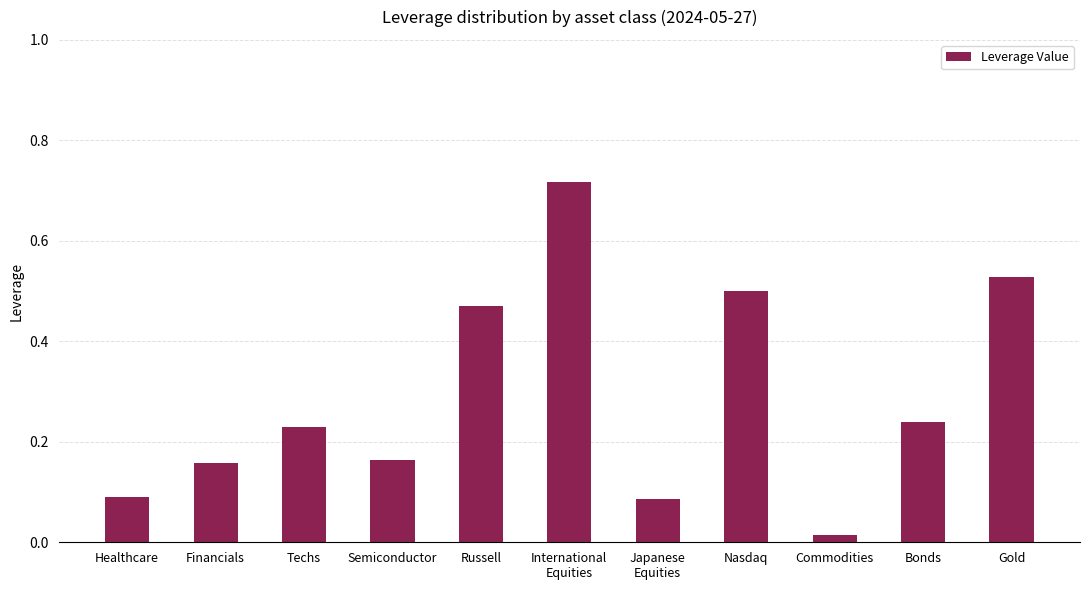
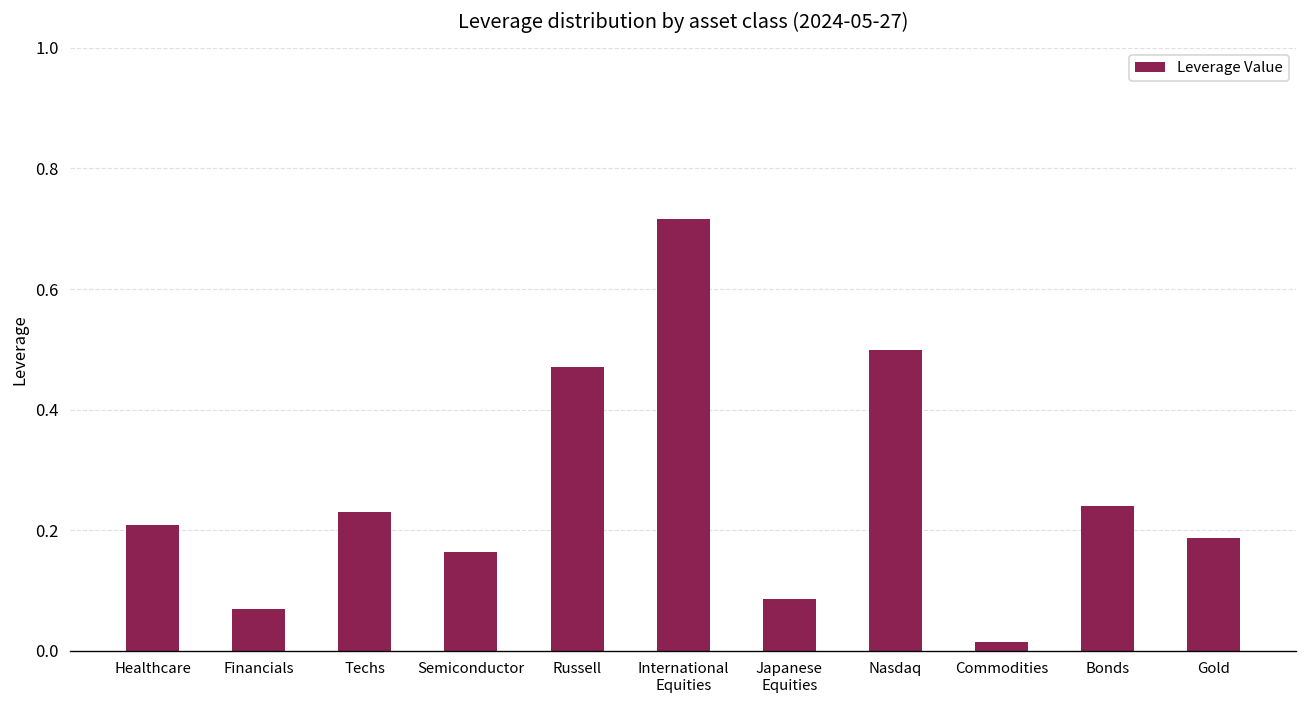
  {
-   "Healthcare": 0.09,
-   "Financials": 0.16,
+   "Healthcare": 0.21,
+   "Financials": 0.07,
    "Techs": 0.23,
    "Semiconductor": 0.16,
    "Russell": 0.47,
    "International Equities": 0.72,
    "Japanese Equities": 0.09,
    "Nasdaq": 0.50,
    "Commodities": 0.02,
    "Bonds": 0.24,
-   "Gold": 0.53
+   "Gold": 0.19
  }
